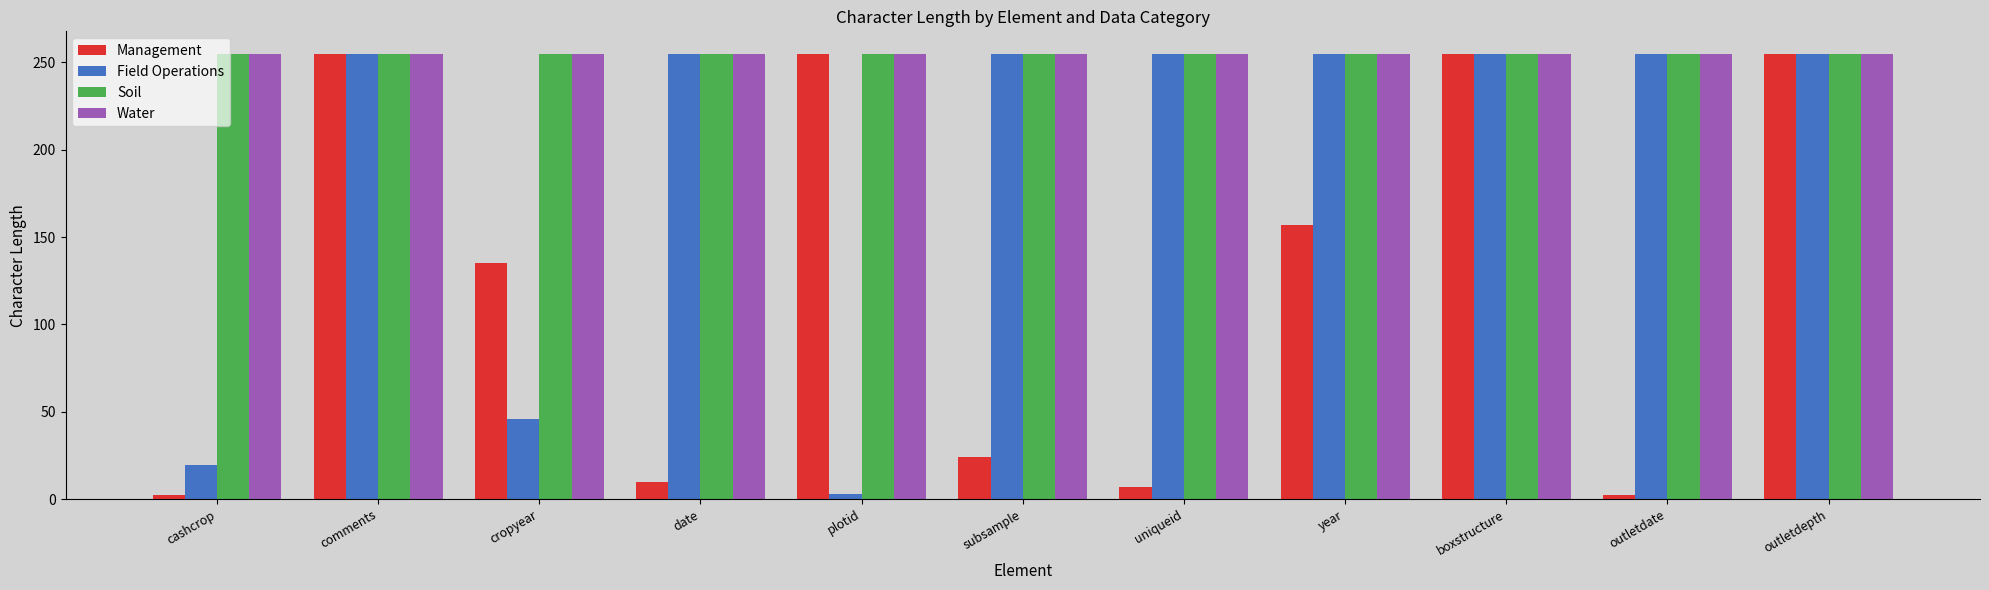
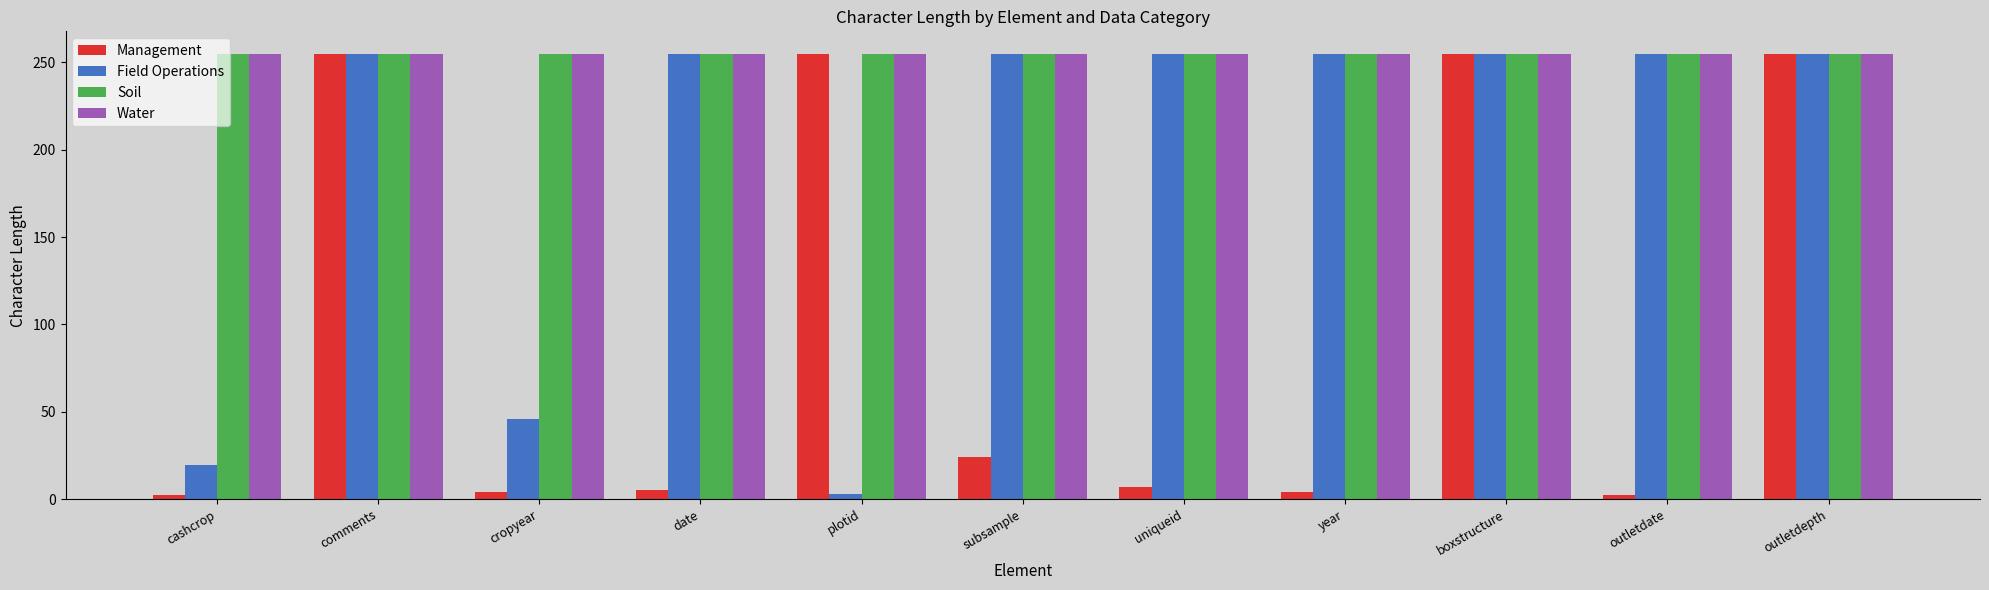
  {
    "Management": {
      "cashcrop": 2,
      "comments": 255,
-     "cropyear": 135,
-     "date": 10,
+     "cropyear": 4,
+     "date": 5,
      "plotid": 255,
      "subsample": 24,
      "uniqueid": 7,
-     "year": 157,
+     "year": 4,
      "boxstructure": 255,
      "outletdate": 2,
      "outletdepth": 255
    },
    "Field Operations": {
      "cashcrop": 19,
      "comments": 255,
      "cropyear": 46,
      "date": 255,
      "plotid": 3,
      "subsample": 255,
      "uniqueid": 255,
      "year": 255,
      "boxstructure": 255,
      "outletdate": 255,
      "outletdepth": 255
    },
    "Soil": {
      "cashcrop": 255,
      "comments": 255,
      "cropyear": 255,
      "date": 255,
      "plotid": 255,
      "subsample": 255,
      "uniqueid": 255,
      "year": 255,
      "boxstructure": 255,
      "outletdate": 255,
      "outletdepth": 255
    },
    "Water": {
      "cashcrop": 255,
      "comments": 255,
      "cropyear": 255,
      "date": 255,
      "plotid": 255,
      "subsample": 255,
      "uniqueid": 255,
      "year": 255,
      "boxstructure": 255,
      "outletdate": 255,
      "outletdepth": 255
    }
  }
